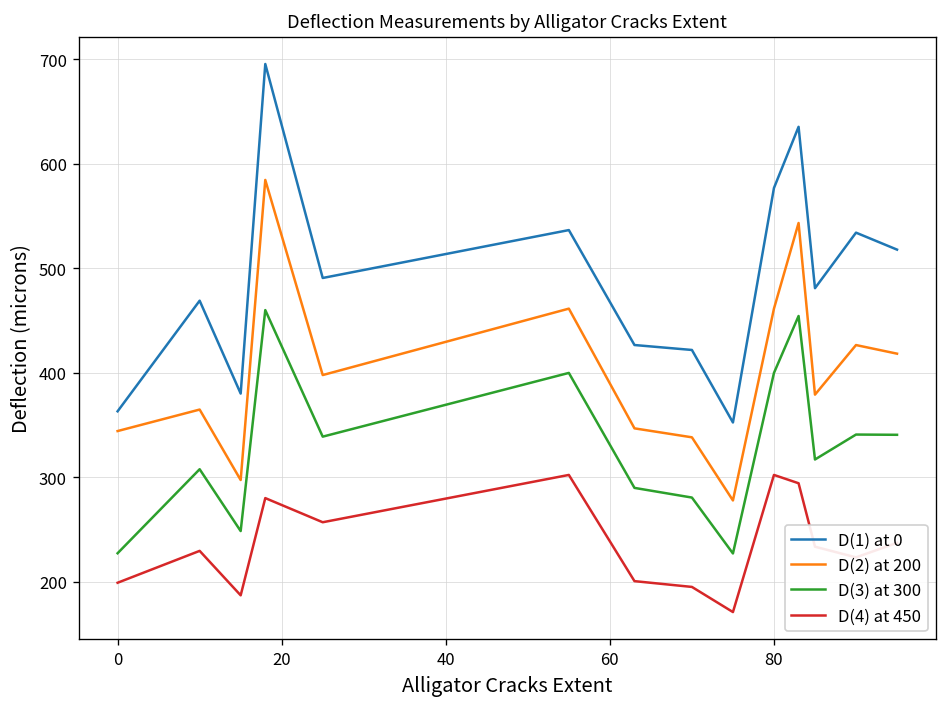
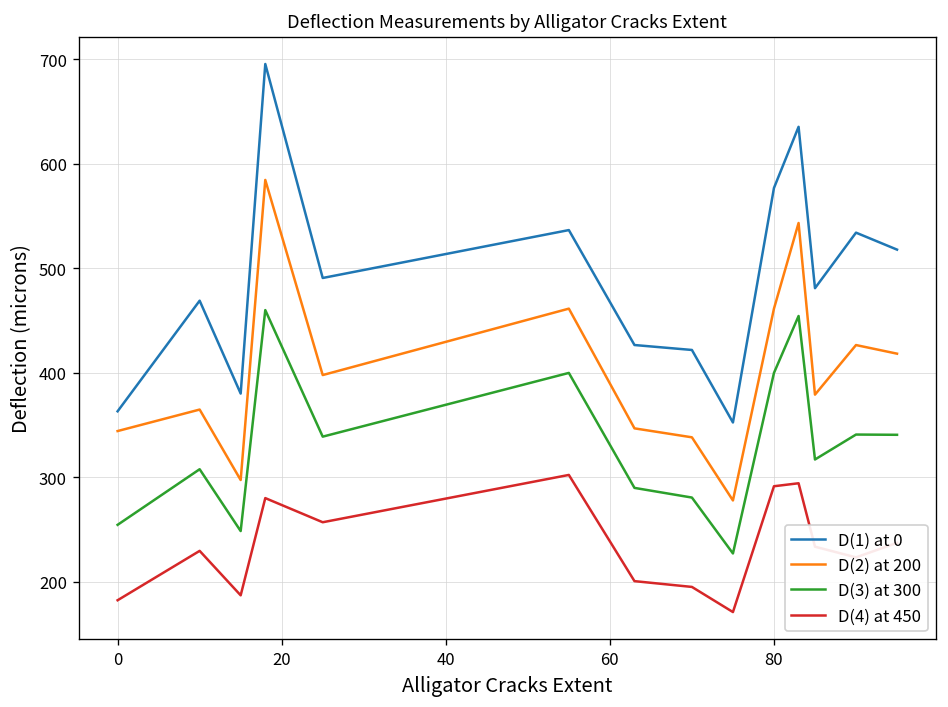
  {
    "D(1) at 0": {
      "0": 360,
      "80": 580
    },
    "D(2) at 200": {
      "0": 340,
      "80": 460
    },
    "D(3) at 300": {
-     "0": 230,
+     "0": 250,
      "80": 400
    },
    "D(4) at 450": {
-     "0": 200,
-     "80": 300
+     "0": 180,
+     "80": 290
    }
  }
